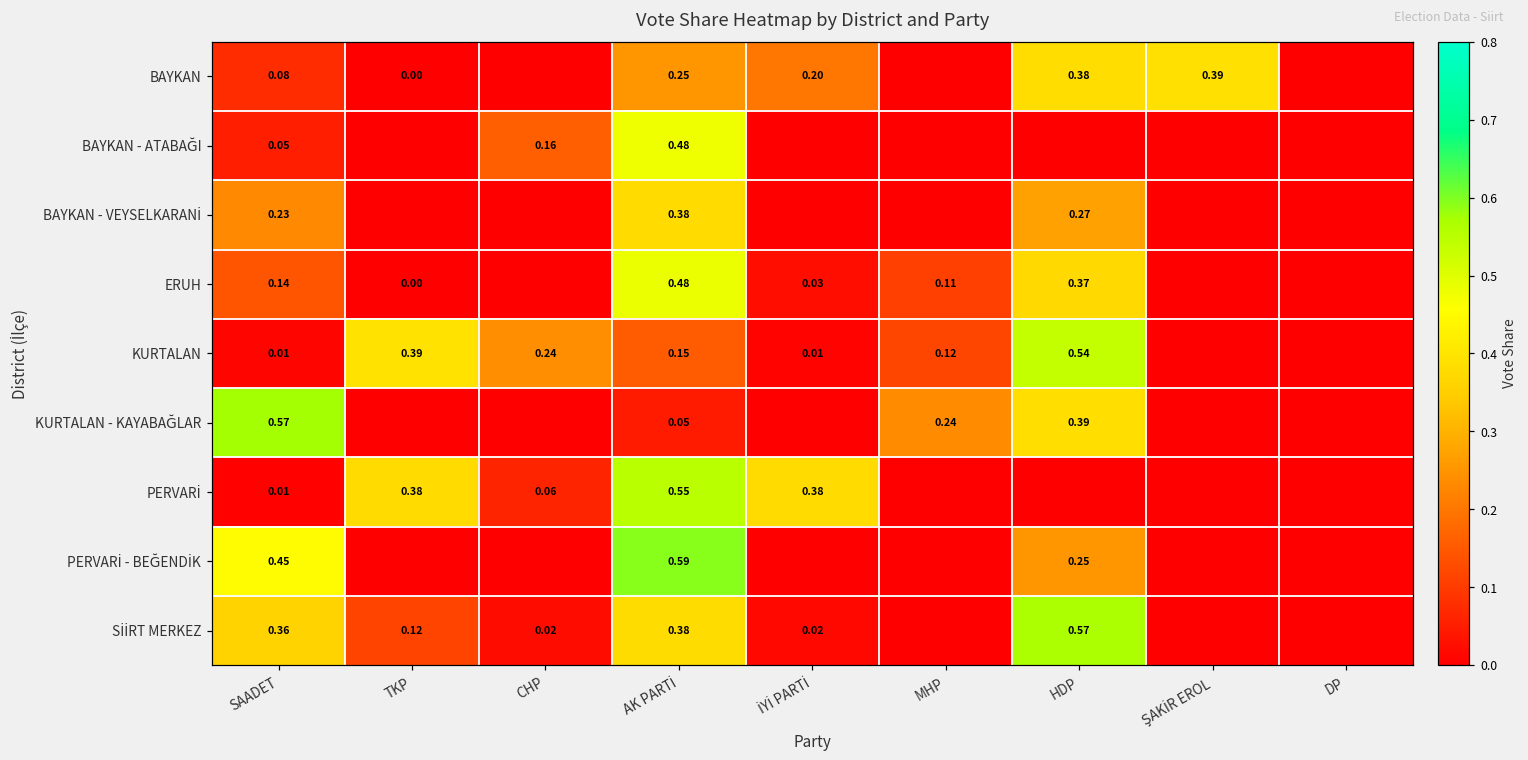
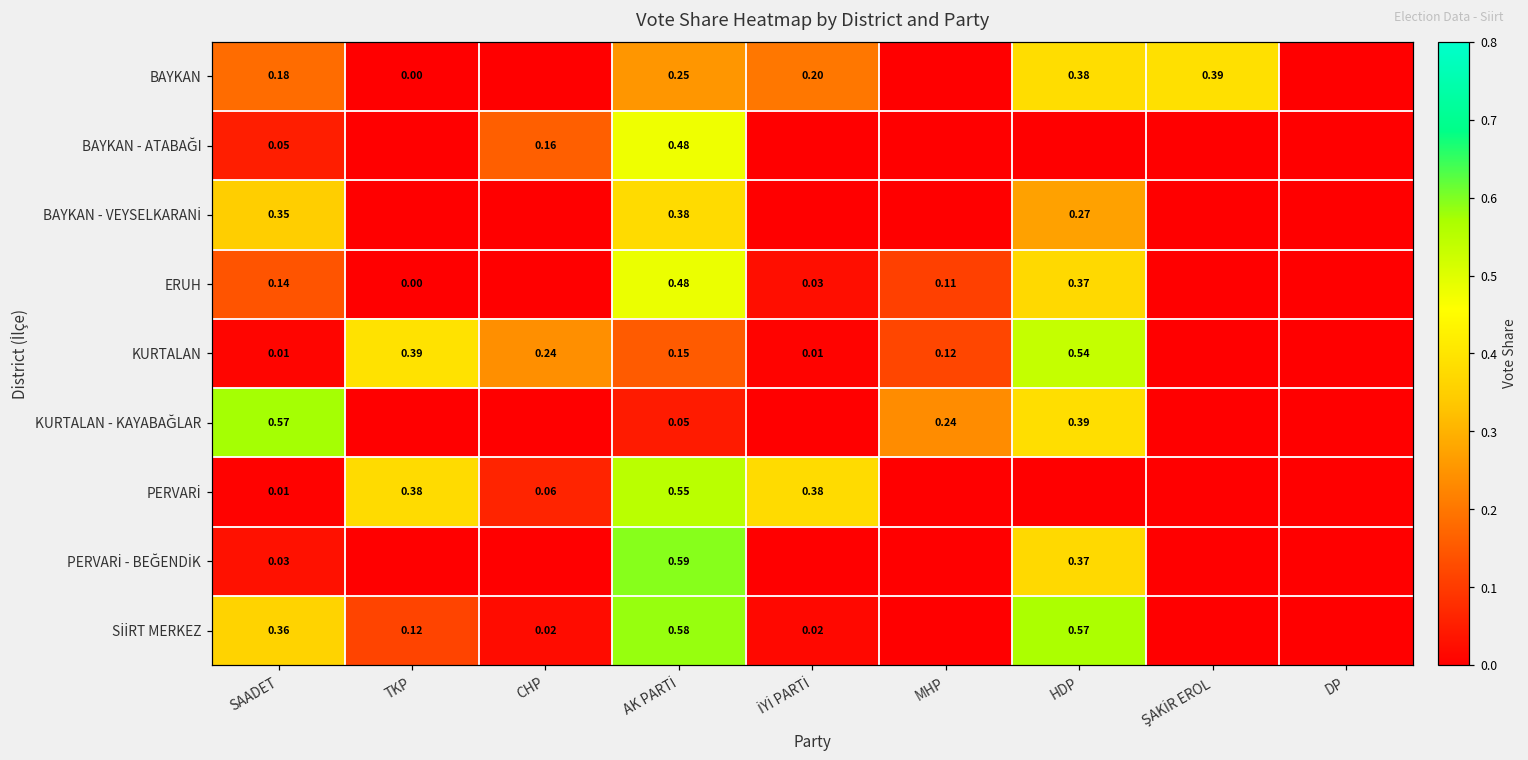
  {
    "BAYKAN": {
-     "SAADET": 0.08,
+     "SAADET": 0.18,
      "TKP": 0.00,
      "AK PARTİ": 0.25,
      "İYİ PARTİ": 0.20,
      "HDP": 0.38,
      "ŞAKİR EROL": 0.39
    },
    "BAYKAN - ATABAĞI": {
      "SAADET": 0.05,
      "CHP": 0.16,
      "AK PARTİ": 0.48
    },
    "BAYKAN - VEYSELKARANİ": {
-     "SAADET": 0.23,
+     "SAADET": 0.35,
      "AK PARTİ": 0.38,
      "HDP": 0.27
    },
    "ERUH": {
      "SAADET": 0.14,
      "TKP": 0.00,
      "AK PARTİ": 0.48,
      "İYİ PARTİ": 0.03,
      "MHP": 0.11,
      "HDP": 0.37
    },
    "KURTALAN": {
      "SAADET": 0.01,
      "TKP": 0.39,
      "CHP": 0.24,
      "AK PARTİ": 0.15,
      "İYİ PARTİ": 0.01,
      "MHP": 0.12,
      "HDP": 0.54
    },
    "KURTALAN - KAYABAĞLAR": {
      "SAADET": 0.57,
      "AK PARTİ": 0.05,
      "MHP": 0.24,
      "HDP": 0.39
    },
    "PERVARİ": {
      "SAADET": 0.01,
      "TKP": 0.38,
      "CHP": 0.06,
      "AK PARTİ": 0.55,
      "İYİ PARTİ": 0.38
    },
    "PERVARİ - BEĞENDİK": {
-     "SAADET": 0.45,
+     "SAADET": 0.03,
      "AK PARTİ": 0.59,
-     "HDP": 0.25
+     "HDP": 0.37
    },
    "SİİRT MERKEZ": {
      "SAADET": 0.36,
      "TKP": 0.12,
      "CHP": 0.02,
-     "AK PARTİ": 0.38,
+     "AK PARTİ": 0.58,
      "İYİ PARTİ": 0.02,
      "HDP": 0.57
    }
  }
